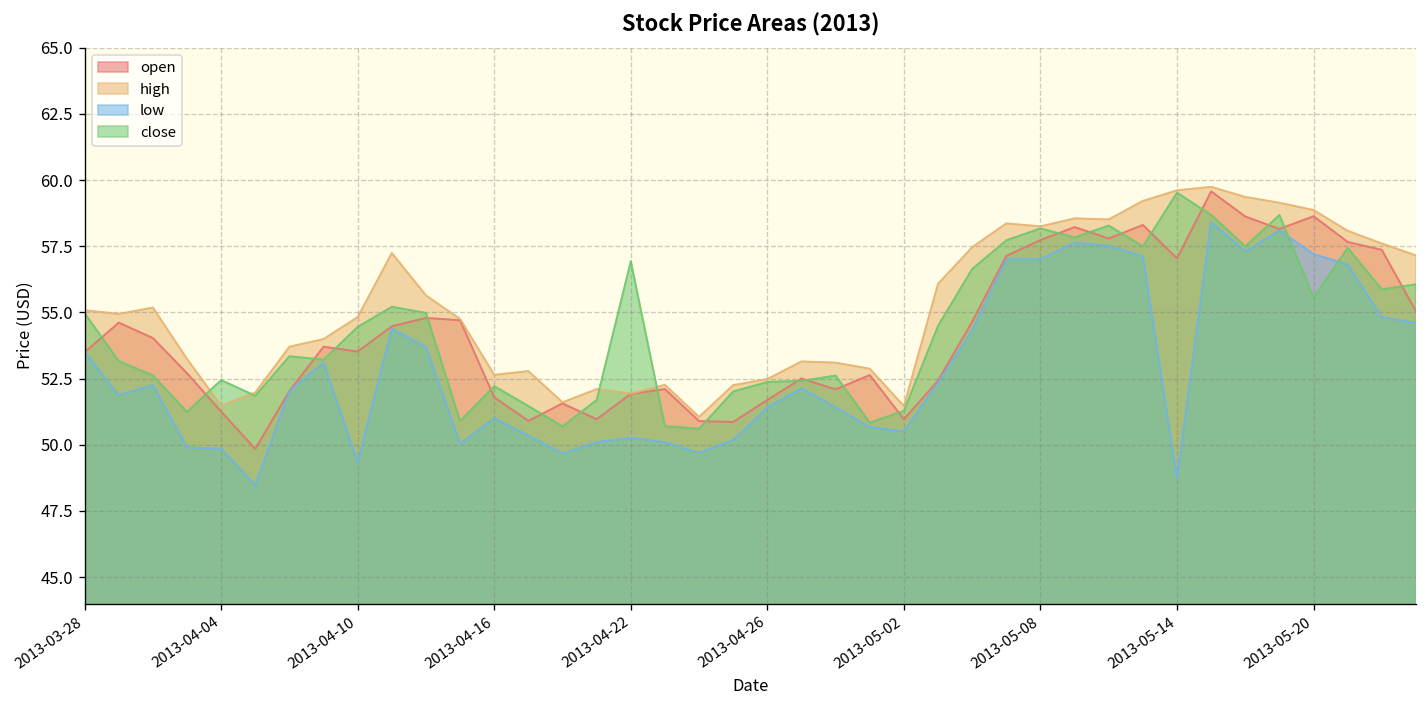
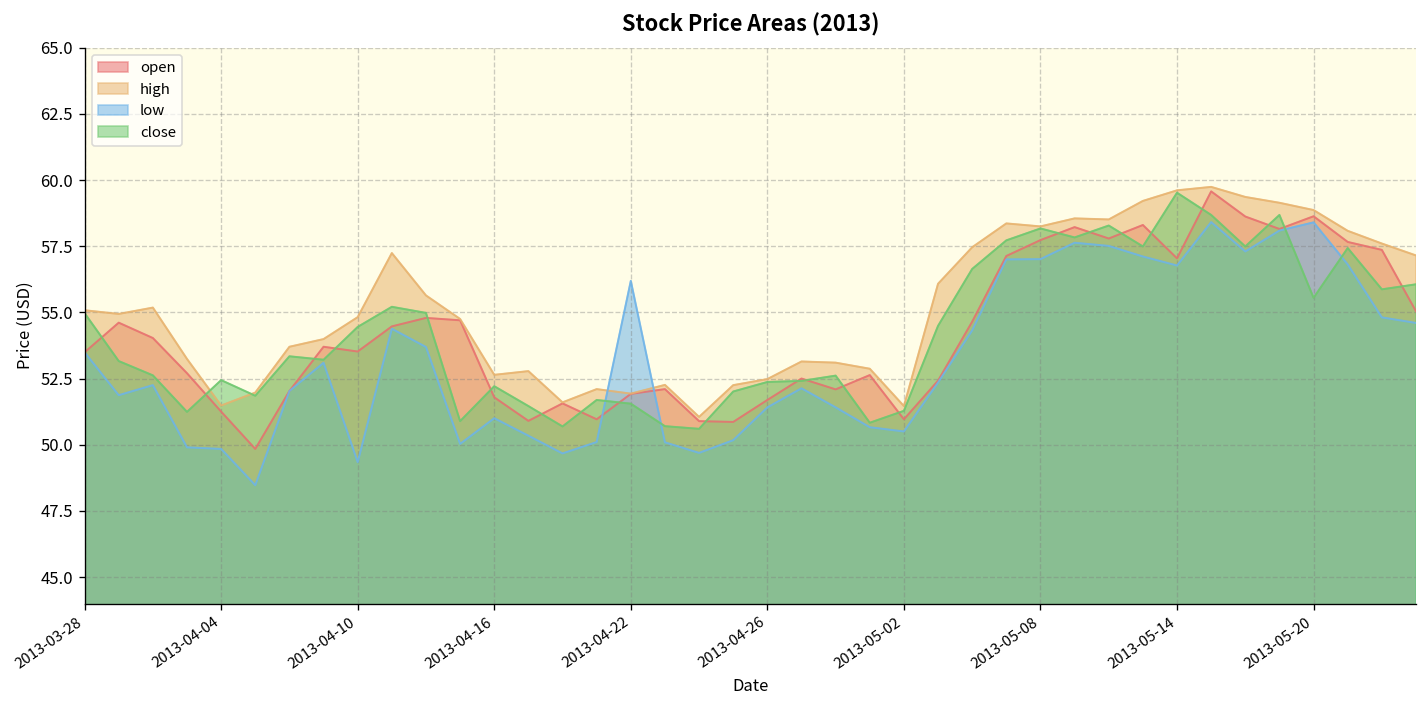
  {
    "low": {
      "2013-04-04": 49.8,
      "2013-04-10": 49.3,
      "2013-04-16": 51.0,
-     "2013-04-22": 50.3,
+     "2013-04-22": 56.2,
      "2013-04-26": 51.4,
      "2013-05-02": 50.5,
      "2013-05-08": 57.0,
-     "2013-05-14": 48.7,
-     "2013-05-20": 57.2
+     "2013-05-14": 56.8,
+     "2013-05-20": 58.4
    },
    "close": {
      "2013-04-04": 52.4,
      "2013-04-10": 54.5,
      "2013-04-16": 52.2,
-     "2013-04-22": 56.9,
+     "2013-04-22": 51.6,
      "2013-05-02": 51.3,
      "2013-05-20": 55.6
    }
  }
